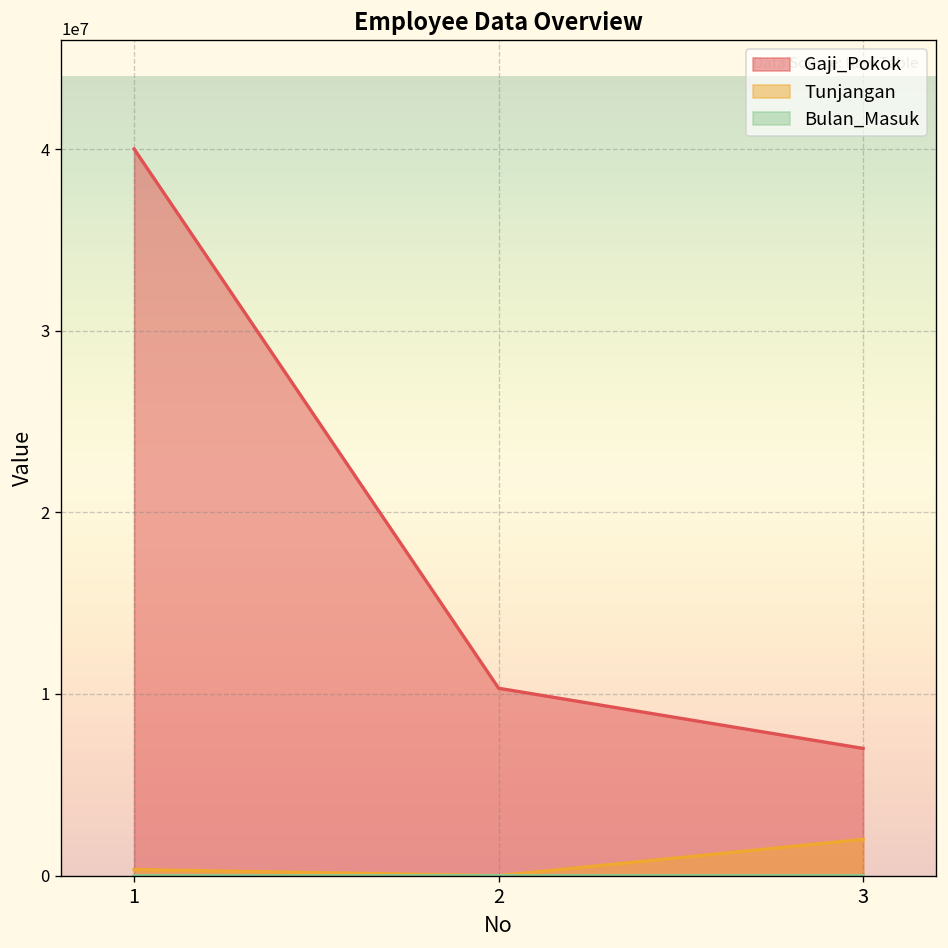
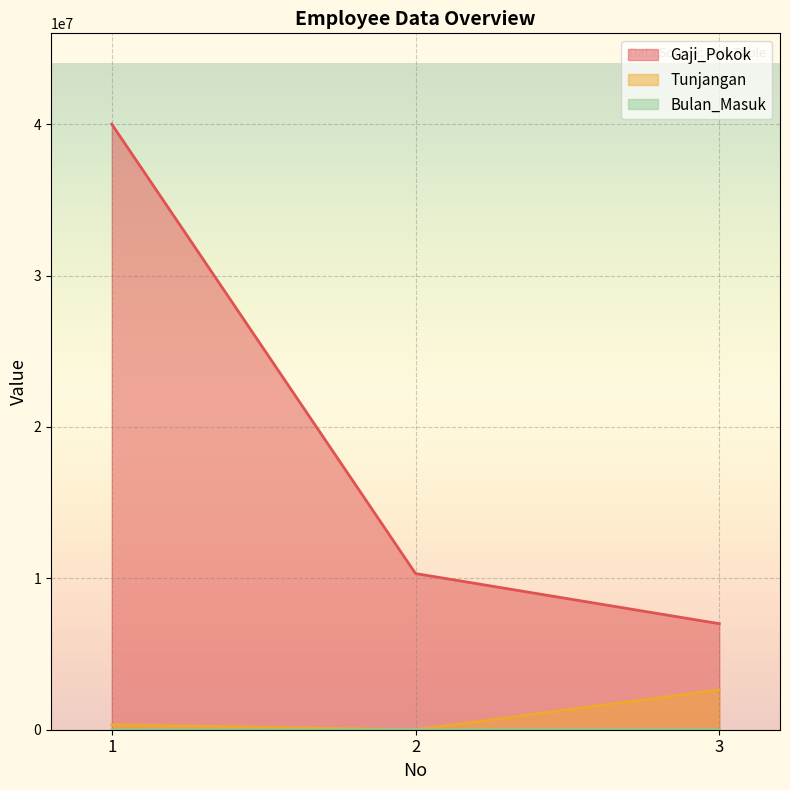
  {
    "Gaji_Pokok": {
      "1": 40000000,
      "2": 10300000,
      "3": 7000000
    },
    "Tunjangan": {
      "1": 300000,
-     "3": 2000000
+     "3": 2600000
    },
    "Bulan_Masuk": {
      "1": 0,
      "3": 0
    }
  }
